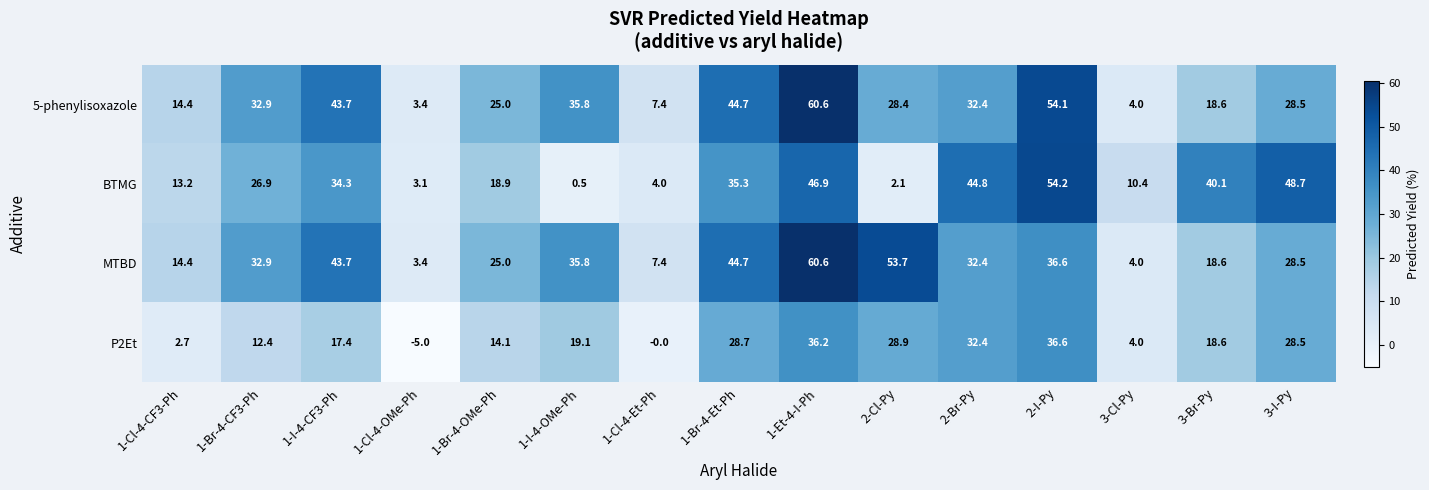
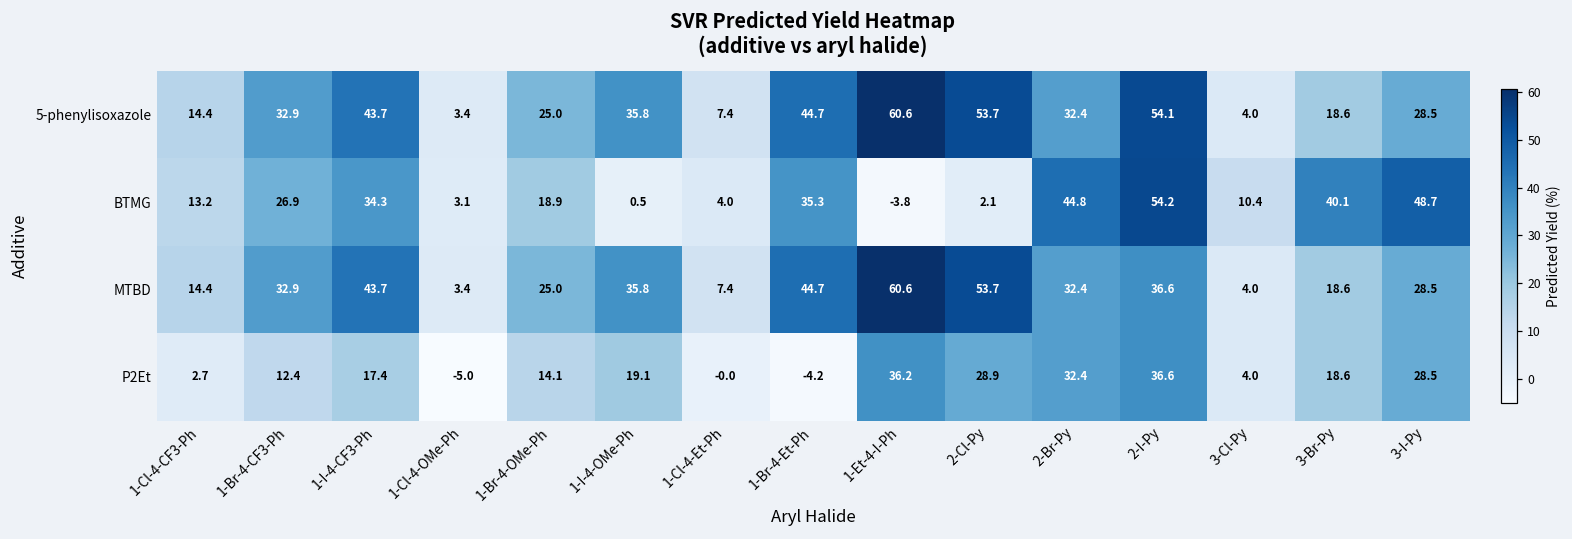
  {
    "5-phenylisoxazole": {
      "1-Cl-4-CF3-Ph": 14.4,
      "1-Br-4-CF3-Ph": 32.9,
      "1-I-4-CF3-Ph": 43.7,
      "1-Cl-4-OMe-Ph": 3.4,
      "1-Br-4-OMe-Ph": 25.0,
      "1-I-4-OMe-Ph": 35.8,
      "1-Cl-4-Et-Ph": 7.4,
      "1-Br-4-Et-Ph": 44.7,
      "1-Et-4-I-Ph": 60.6,
-     "2-Cl-Py": 28.4,
+     "2-Cl-Py": 53.7,
      "2-Br-Py": 32.4,
      "2-I-Py": 54.1,
      "3-Cl-Py": 4.0,
      "3-Br-Py": 18.6,
      "3-I-Py": 28.5
    },
    "BTMG": {
      "1-Cl-4-CF3-Ph": 13.2,
      "1-Br-4-CF3-Ph": 26.9,
      "1-I-4-CF3-Ph": 34.3,
      "1-Cl-4-OMe-Ph": 3.1,
      "1-Br-4-OMe-Ph": 18.9,
      "1-I-4-OMe-Ph": 0.5,
      "1-Cl-4-Et-Ph": 4.0,
      "1-Br-4-Et-Ph": 35.3,
-     "1-Et-4-I-Ph": 46.9,
+     "1-Et-4-I-Ph": -3.8,
      "2-Cl-Py": 2.1,
      "2-Br-Py": 44.8,
      "2-I-Py": 54.2,
      "3-Cl-Py": 10.4,
      "3-Br-Py": 40.1,
      "3-I-Py": 48.7
    },
    "MTBD": {
      "1-Cl-4-CF3-Ph": 14.4,
      "1-Br-4-CF3-Ph": 32.9,
      "1-I-4-CF3-Ph": 43.7,
      "1-Cl-4-OMe-Ph": 3.4,
      "1-Br-4-OMe-Ph": 25.0,
      "1-I-4-OMe-Ph": 35.8,
      "1-Cl-4-Et-Ph": 7.4,
      "1-Br-4-Et-Ph": 44.7,
      "1-Et-4-I-Ph": 60.6,
      "2-Cl-Py": 53.7,
      "2-Br-Py": 32.4,
      "2-I-Py": 36.6,
      "3-Cl-Py": 4.0,
      "3-Br-Py": 18.6,
      "3-I-Py": 28.5
    },
    "P2Et": {
      "1-Cl-4-CF3-Ph": 2.7,
      "1-Br-4-CF3-Ph": 12.4,
      "1-I-4-CF3-Ph": 17.4,
      "1-Cl-4-OMe-Ph": -5.0,
      "1-Br-4-OMe-Ph": 14.1,
      "1-I-4-OMe-Ph": 19.1,
      "1-Cl-4-Et-Ph": -0.0,
-     "1-Br-4-Et-Ph": 28.7,
+     "1-Br-4-Et-Ph": -4.2,
      "1-Et-4-I-Ph": 36.2,
      "2-Cl-Py": 28.9,
      "2-Br-Py": 32.4,
      "2-I-Py": 36.6,
      "3-Cl-Py": 4.0,
      "3-Br-Py": 18.6,
      "3-I-Py": 28.5
    }
  }
